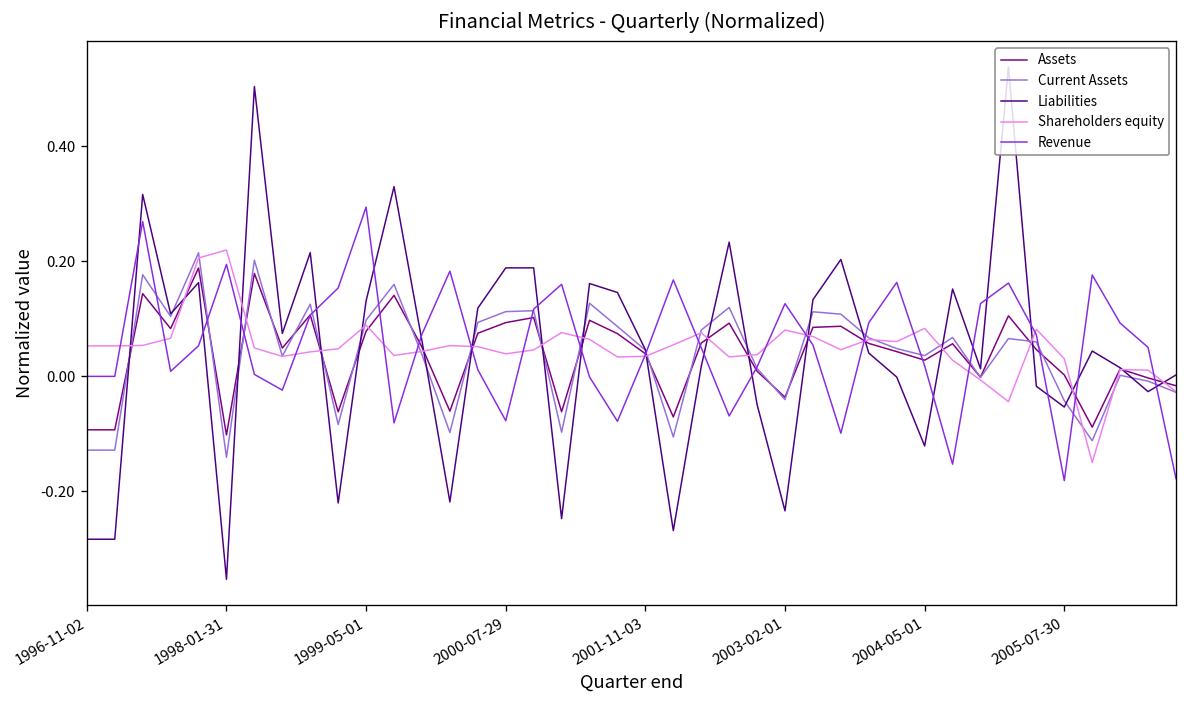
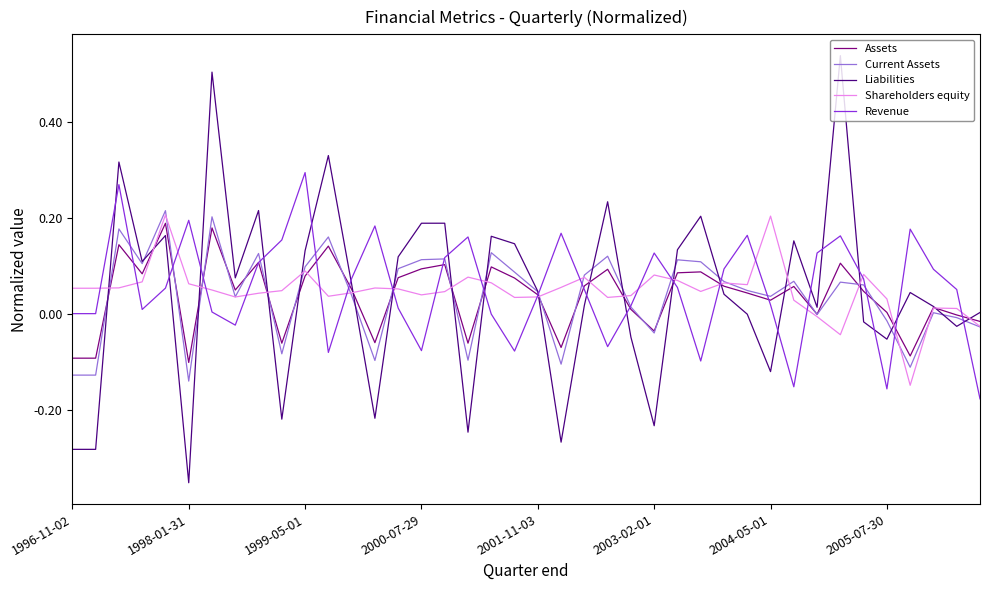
  {
    "Current Assets": {
      "1996-11-02": -0.13,
      "1998-01-31": -0.14,
      "1999-05-01": 0.10,
      "2000-07-29": 0.11,
      "2004-05-01": 0.04,
-     "2005-07-30": -0.04
+     "2005-07-30": -0.01
    },
    "Shareholders equity": {
      "1996-11-02": 0.05,
-     "1998-01-31": 0.22,
+     "1998-01-31": 0.06,
      "1999-05-01": 0.09,
      "2000-07-29": 0.04,
      "2003-02-01": 0.08,
-     "2004-05-01": 0.08,
+     "2004-05-01": 0.20,
      "2005-07-30": 0.03
    },
    "Revenue": {
      "1996-11-02": 0.00,
      "1998-01-31": 0.19,
      "1999-05-01": 0.29,
      "2000-07-29": -0.08,
      "2003-02-01": 0.13,
      "2004-05-01": 0.02,
-     "2005-07-30": -0.18
+     "2005-07-30": -0.16
    }
  }
